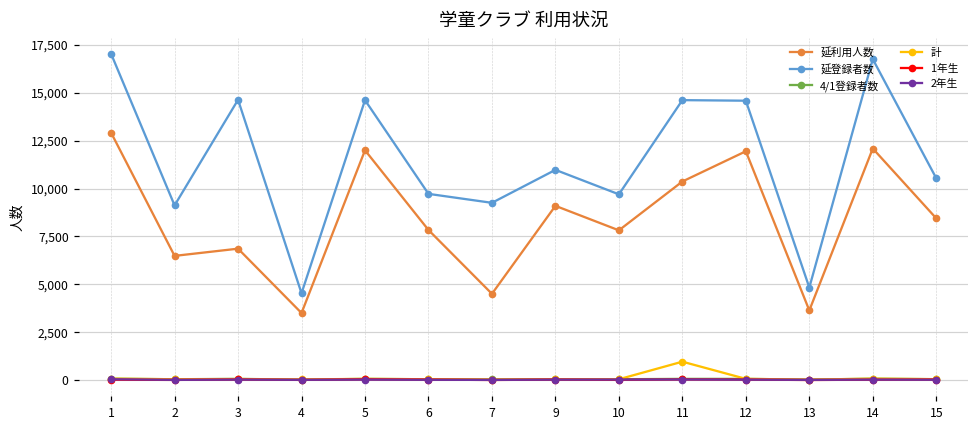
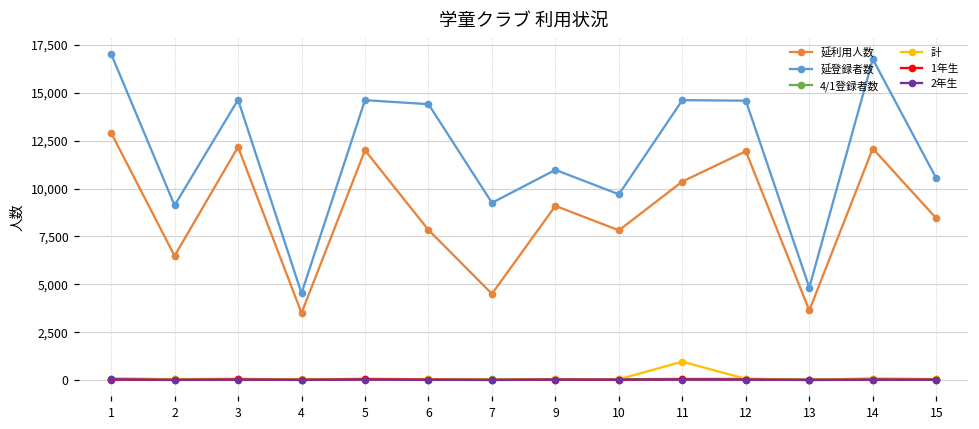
  {
    "延利用人数": {
      "1": "12,900",
      "2": "6,500",
-     "3": "6,900",
+     "3": "12,200",
      "4": "3,500",
      "5": "12,000",
      "6": "7,800",
      "7": "4,500",
      "9": "9,100",
      "10": "7,800",
      "11": "10,400",
      "12": "12,000",
      "13": "3,600",
      "14": "12,100",
      "15": "8,400"
    },
    "延登録者数": {
      "1": "17,000",
      "2": "9,100",
      "3": "14,600",
      "4": "4,500",
      "5": "14,600",
-     "6": "9,700",
+     "6": "14,400",
      "7": "9,300",
      "9": "11,000",
      "10": "9,700",
      "11": "14,600",
      "12": "14,600",
      "13": "4,800",
      "14": "16,800",
      "15": "10,500"
    },
    "計": {
      "11": "1,000"
    }
  }
